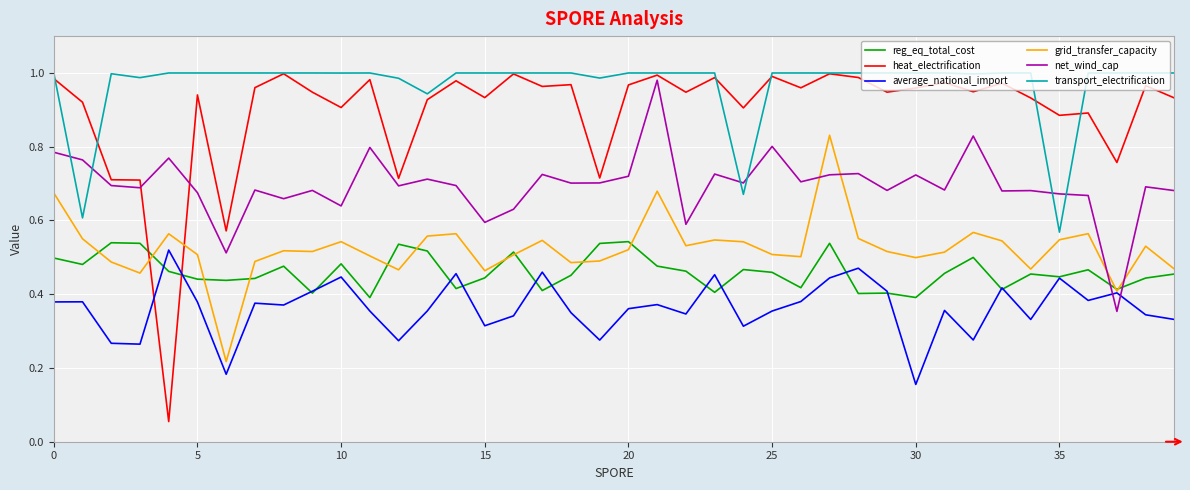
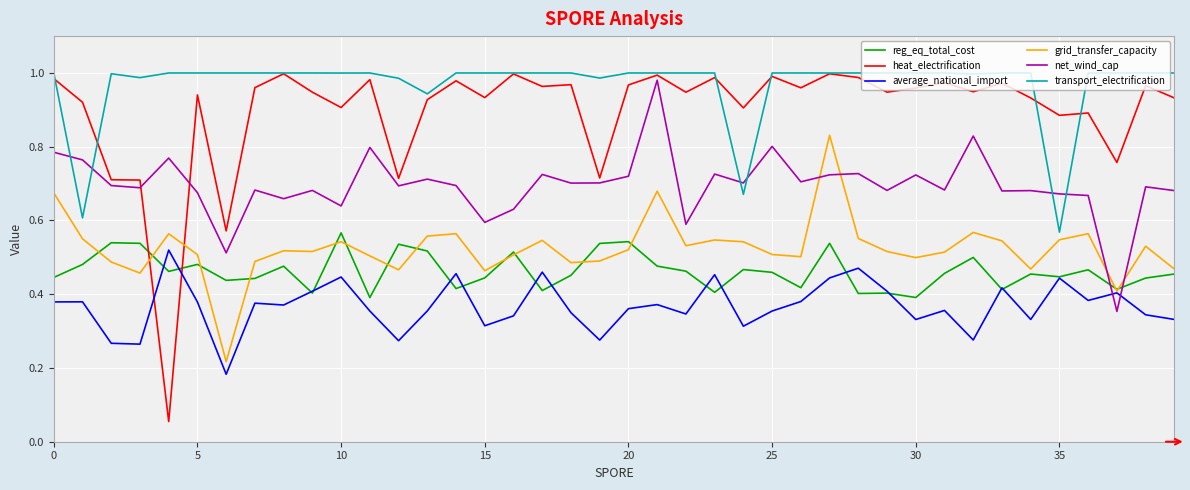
  {
    "reg_eq_total_cost": {
-     "0": 0.50,
-     "5": 0.44,
-     "10": 0.48,
+     "0": 0.45,
+     "5": 0.48,
+     "10": 0.57,
      "15": 0.44,
      "20": 0.54,
      "25": 0.46,
      "30": 0.39
    },
    "heat_electrification": {
      "0": 0.98,
      "5": 0.94,
      "10": 0.91,
      "15": 0.93,
      "20": 0.97,
      "25": 0.99,
      "35": 0.89
    },
    "average_national_import": {
      "0": 0.38,
      "5": 0.38,
      "10": 0.45,
      "15": 0.31,
      "20": 0.36,
      "25": 0.35,
-     "30": 0.16
+     "30": 0.33
    },
    "grid_transfer_capacity": {
      "0": 0.67,
      "5": 0.51,
      "10": 0.54,
      "15": 0.46,
      "20": 0.52,
      "25": 0.51,
      "30": 0.50,
      "35": 0.55
    },
    "net_wind_cap": {
      "0": 0.79,
      "5": 0.68,
      "10": 0.64,
      "15": 0.59,
      "20": 0.72,
      "25": 0.80,
      "30": 0.72,
      "35": 0.67
    },
    "transport_electrification": {
      "0": 1.00,
      "5": 1.00,
      "10": 1.00,
      "15": 1.00,
      "20": 1.00,
      "25": 1.00,
      "35": 0.57
    }
  }
